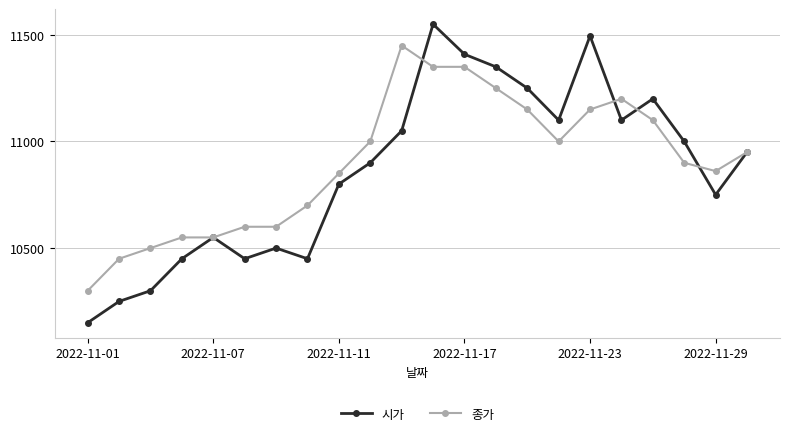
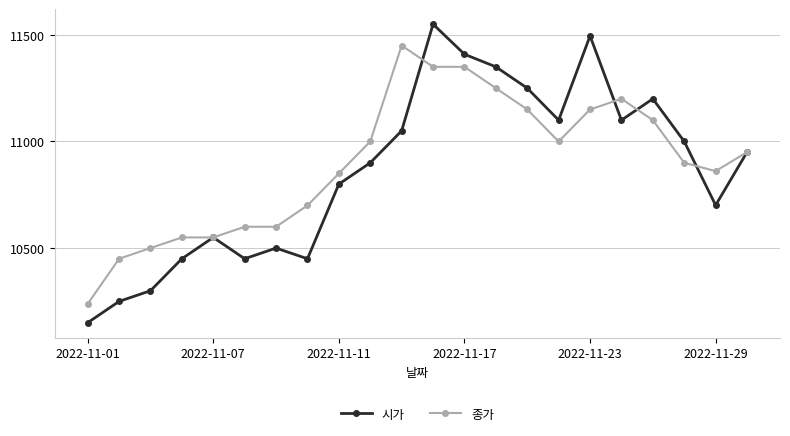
  {
    "시가": {
      "2022-11-01": 10150,
      "2022-11-11": 10800,
      "2022-11-17": 11410,
      "2022-11-23": 11500,
-     "2022-11-29": 10750
+     "2022-11-29": 10700
    },
    "종가": {
-     "2022-11-01": 10300,
+     "2022-11-01": 10240,
      "2022-11-11": 10850,
      "2022-11-17": 11350,
      "2022-11-23": 11150,
      "2022-11-29": 10860
    }
  }
